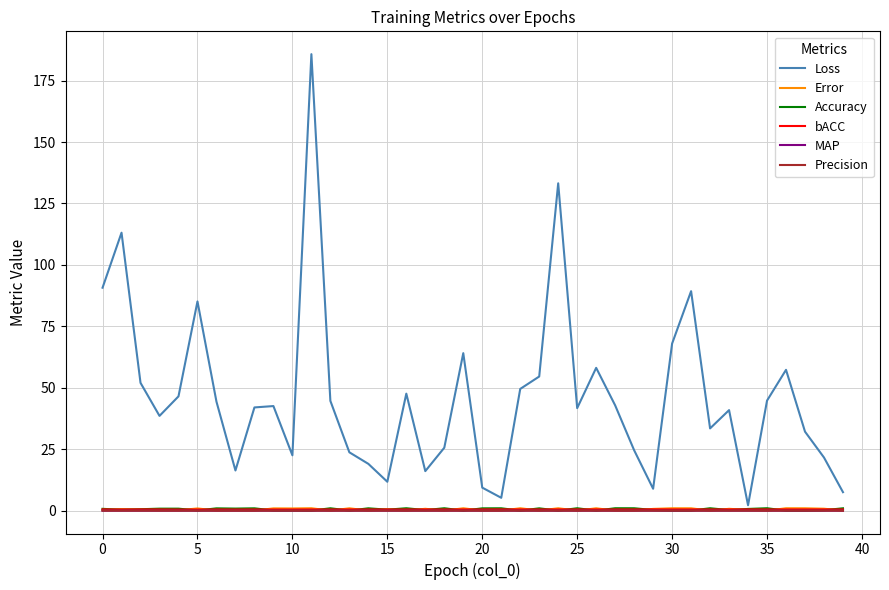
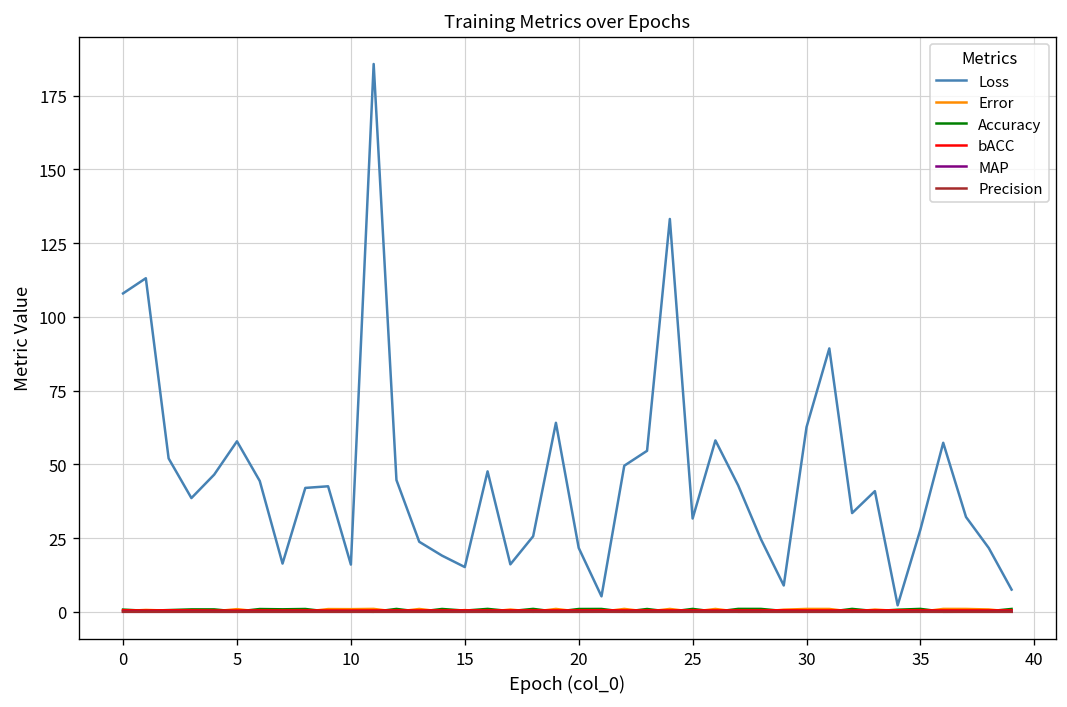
  {
    "Loss": {
-     "0": 91,
-     "5": 85,
-     "10": 23,
-     "15": 12,
-     "20": 9,
-     "25": 42,
-     "30": 68,
-     "35": 45
+     "0": 108,
+     "5": 58,
+     "10": 16,
+     "15": 15,
+     "20": 22,
+     "25": 32,
+     "30": 63,
+     "35": 28
    }
  }
